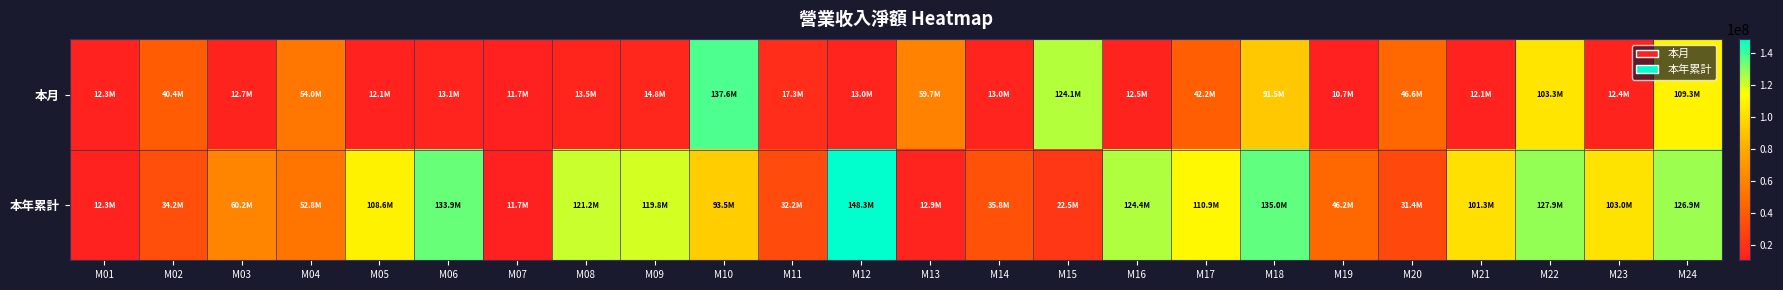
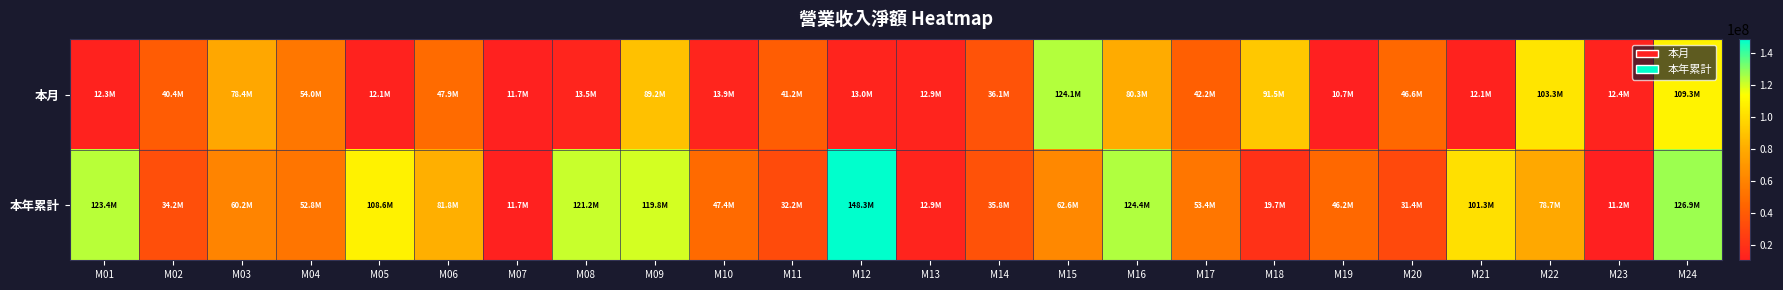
  {
    "本月": {
      "M01": "12.3M",
      "M02": "40.4M",
-     "M03": "12.7M",
+     "M03": "78.4M",
      "M04": "54.0M",
      "M05": "12.1M",
-     "M06": "13.1M",
+     "M06": "47.9M",
      "M07": "11.7M",
      "M08": "13.5M",
-     "M09": "14.8M",
-     "M10": "137.6M",
-     "M11": "17.3M",
+     "M09": "89.2M",
+     "M10": "13.9M",
+     "M11": "41.2M",
      "M12": "13.0M",
-     "M13": "59.7M",
-     "M14": "13.0M",
+     "M13": "12.9M",
+     "M14": "36.1M",
      "M15": "124.1M",
-     "M16": "12.5M",
+     "M16": "80.3M",
      "M17": "42.2M",
      "M18": "91.5M",
      "M19": "10.7M",
      "M20": "46.6M",
      "M21": "12.1M",
      "M22": "103.3M",
      "M23": "12.4M",
      "M24": "109.3M"
    },
    "本年累計": {
-     "M01": "12.3M",
+     "M01": "123.4M",
      "M02": "34.2M",
      "M03": "60.2M",
      "M04": "52.8M",
      "M05": "108.6M",
-     "M06": "133.9M",
+     "M06": "81.8M",
      "M07": "11.7M",
      "M08": "121.2M",
      "M09": "119.8M",
-     "M10": "93.5M",
+     "M10": "47.4M",
      "M11": "32.2M",
      "M12": "148.3M",
      "M13": "12.9M",
      "M14": "35.8M",
-     "M15": "22.5M",
+     "M15": "62.6M",
      "M16": "124.4M",
-     "M17": "110.9M",
-     "M18": "135.0M",
+     "M17": "53.4M",
+     "M18": "19.7M",
      "M19": "46.2M",
      "M20": "31.4M",
      "M21": "101.3M",
-     "M22": "127.9M",
-     "M23": "103.0M",
+     "M22": "78.7M",
+     "M23": "11.2M",
      "M24": "126.9M"
    }
  }
